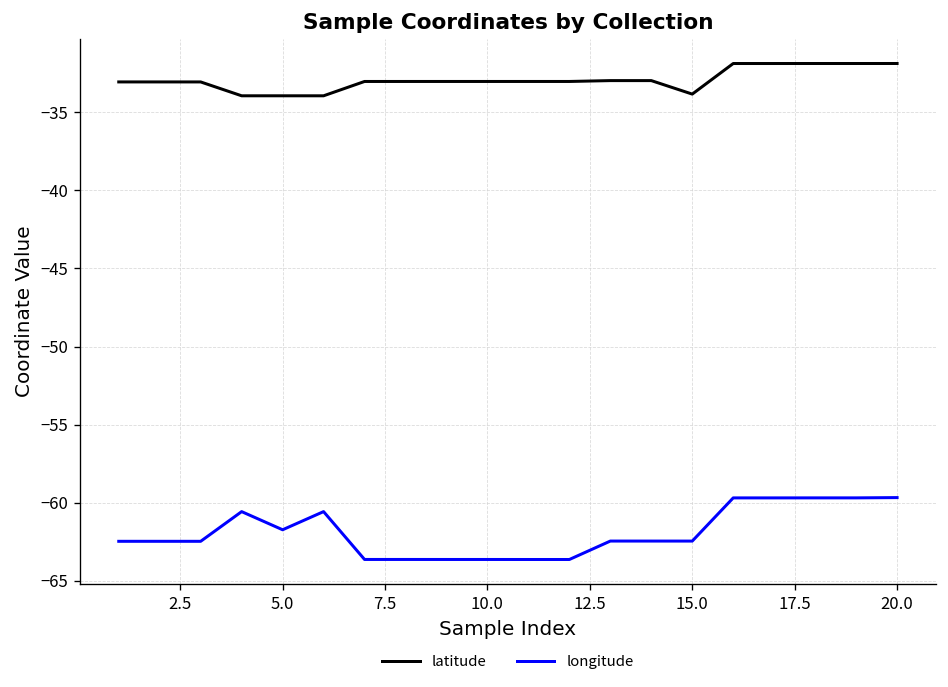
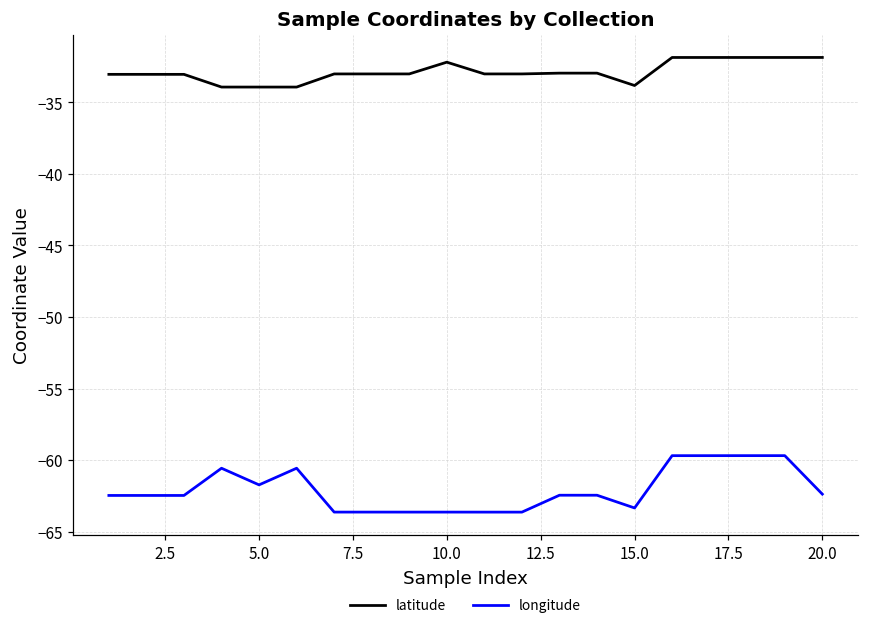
  {
    "latitude": {
      "5.0": -33.9,
-     "10.0": -33.0,
+     "10.0": -32.2,
      "15.0": -33.8,
      "20.0": -31.9
    },
    "longitude": {
      "5.0": -61.7,
      "10.0": -63.6,
-     "15.0": -62.5,
-     "20.0": -59.7
+     "15.0": -63.3,
+     "20.0": -62.4
    }
  }
